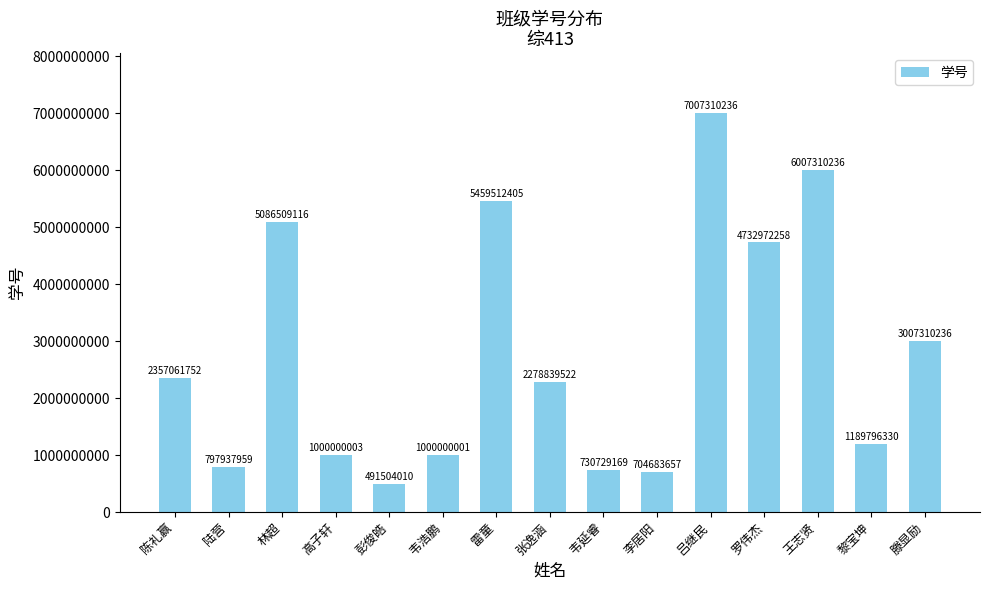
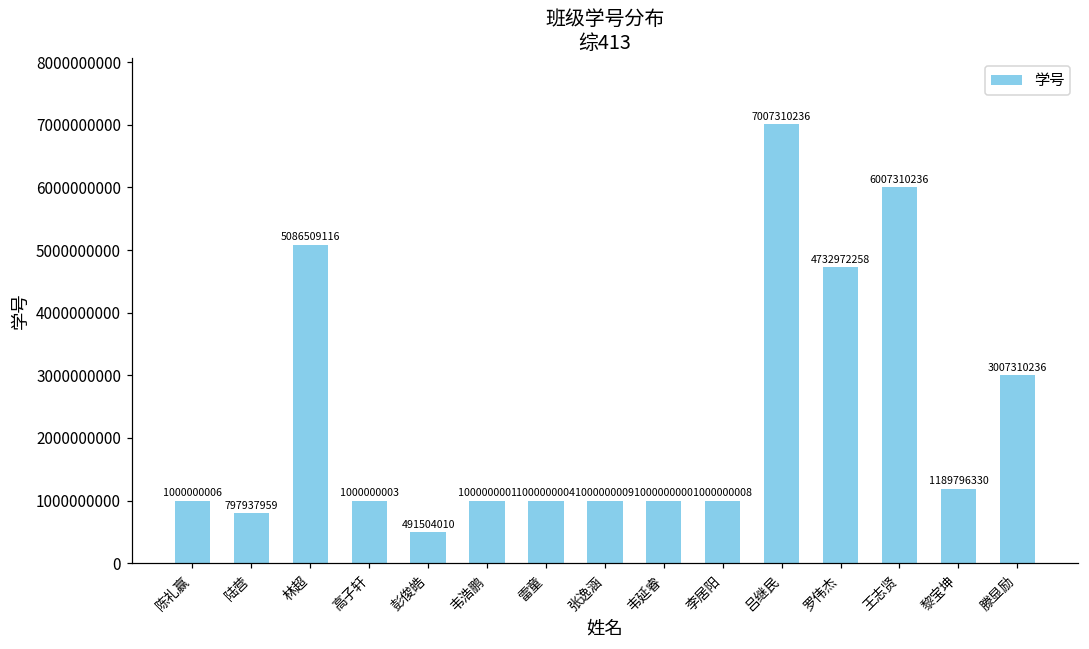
  {
-   "陈礼赢": 2357061752,
+   "陈礼赢": 1000000006,
    "陆营": 797937959,
    "林超": 5086509116,
    "高子轩": 1000000003,
    "彭俊皓": 491504010,
    "韦浩鹏": 1000000001,
-   "雷童": 5459512405,
-   "张逸涵": 2278839522,
-   "韦延睿": 730729169,
-   "李居阳": 704683657,
+   "雷童": 1000000004,
+   "张逸涵": 1000000009,
+   "韦延睿": 1000000000,
+   "李居阳": 1000000008,
    "吕继民": 7007310236,
    "罗伟杰": 4732972258,
    "王志贤": 6007310236,
    "黎宝坤": 1189796330,
    "滕显励": 3007310236
  }
